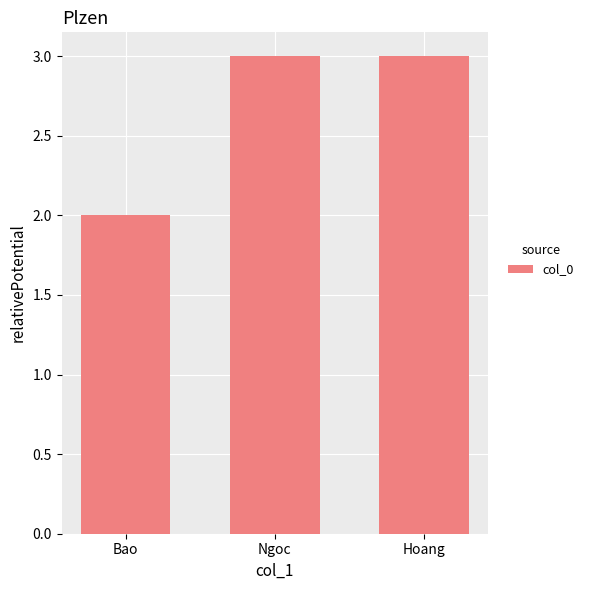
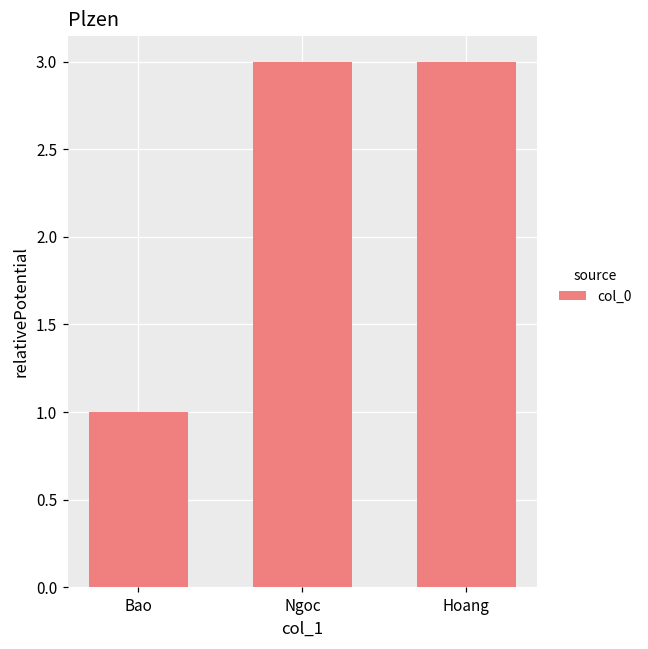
  {
-   "Bao": 2,
+   "Bao": 1,
    "Ngoc": 3,
    "Hoang": 3
  }
